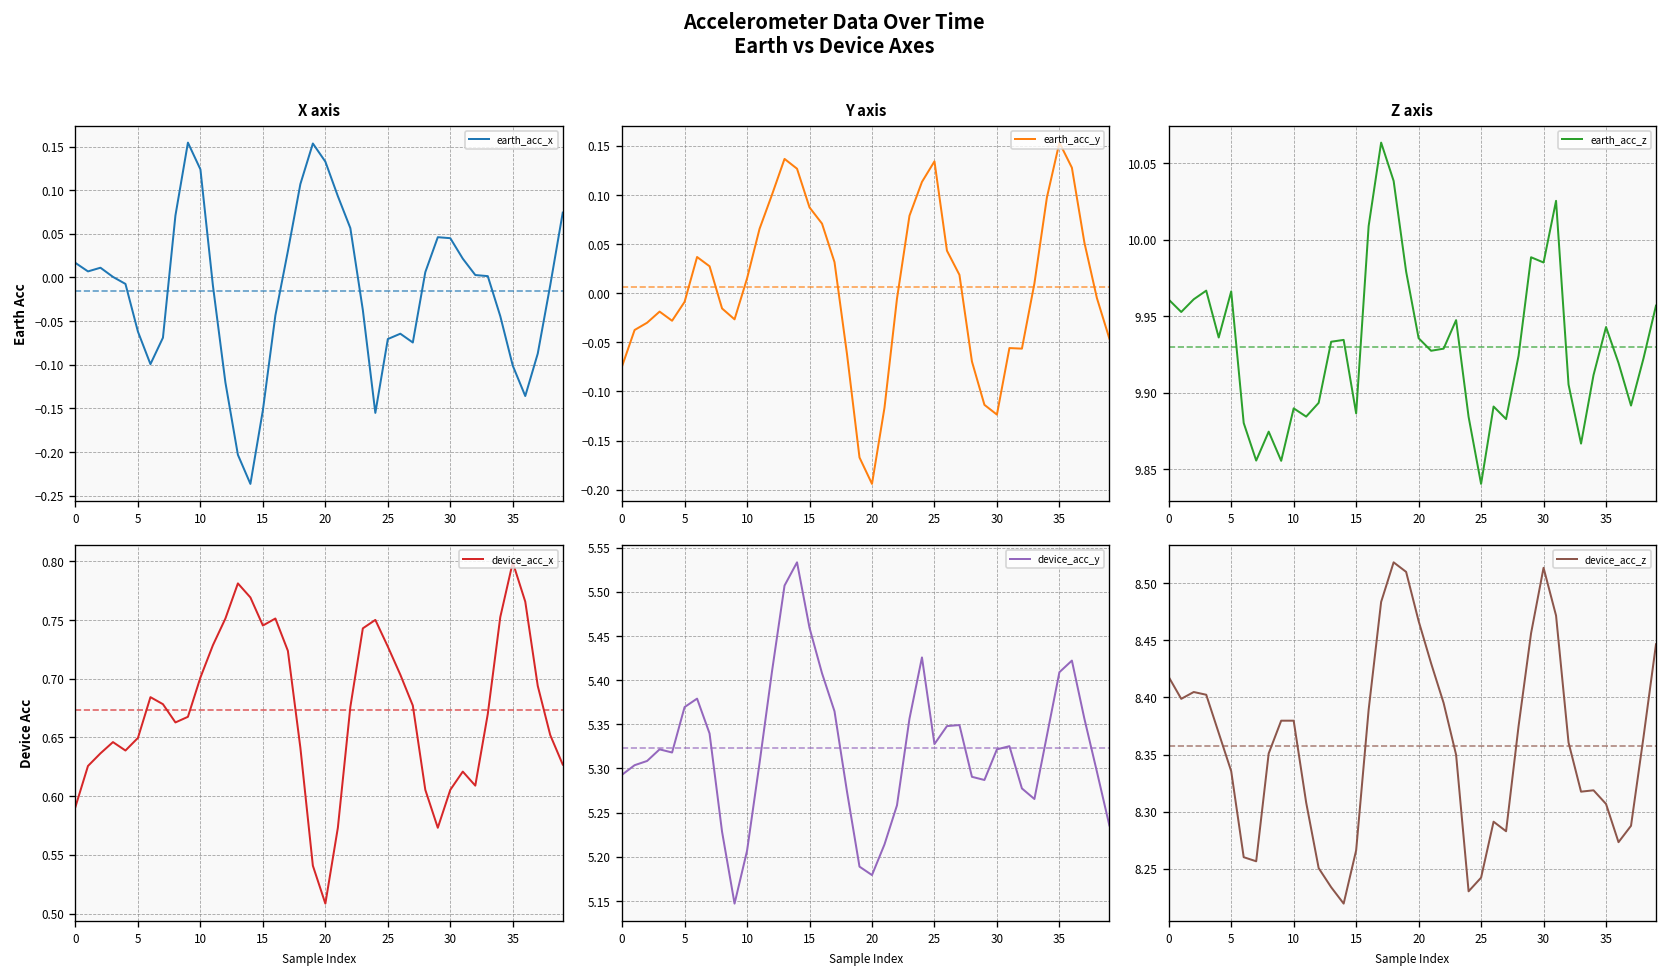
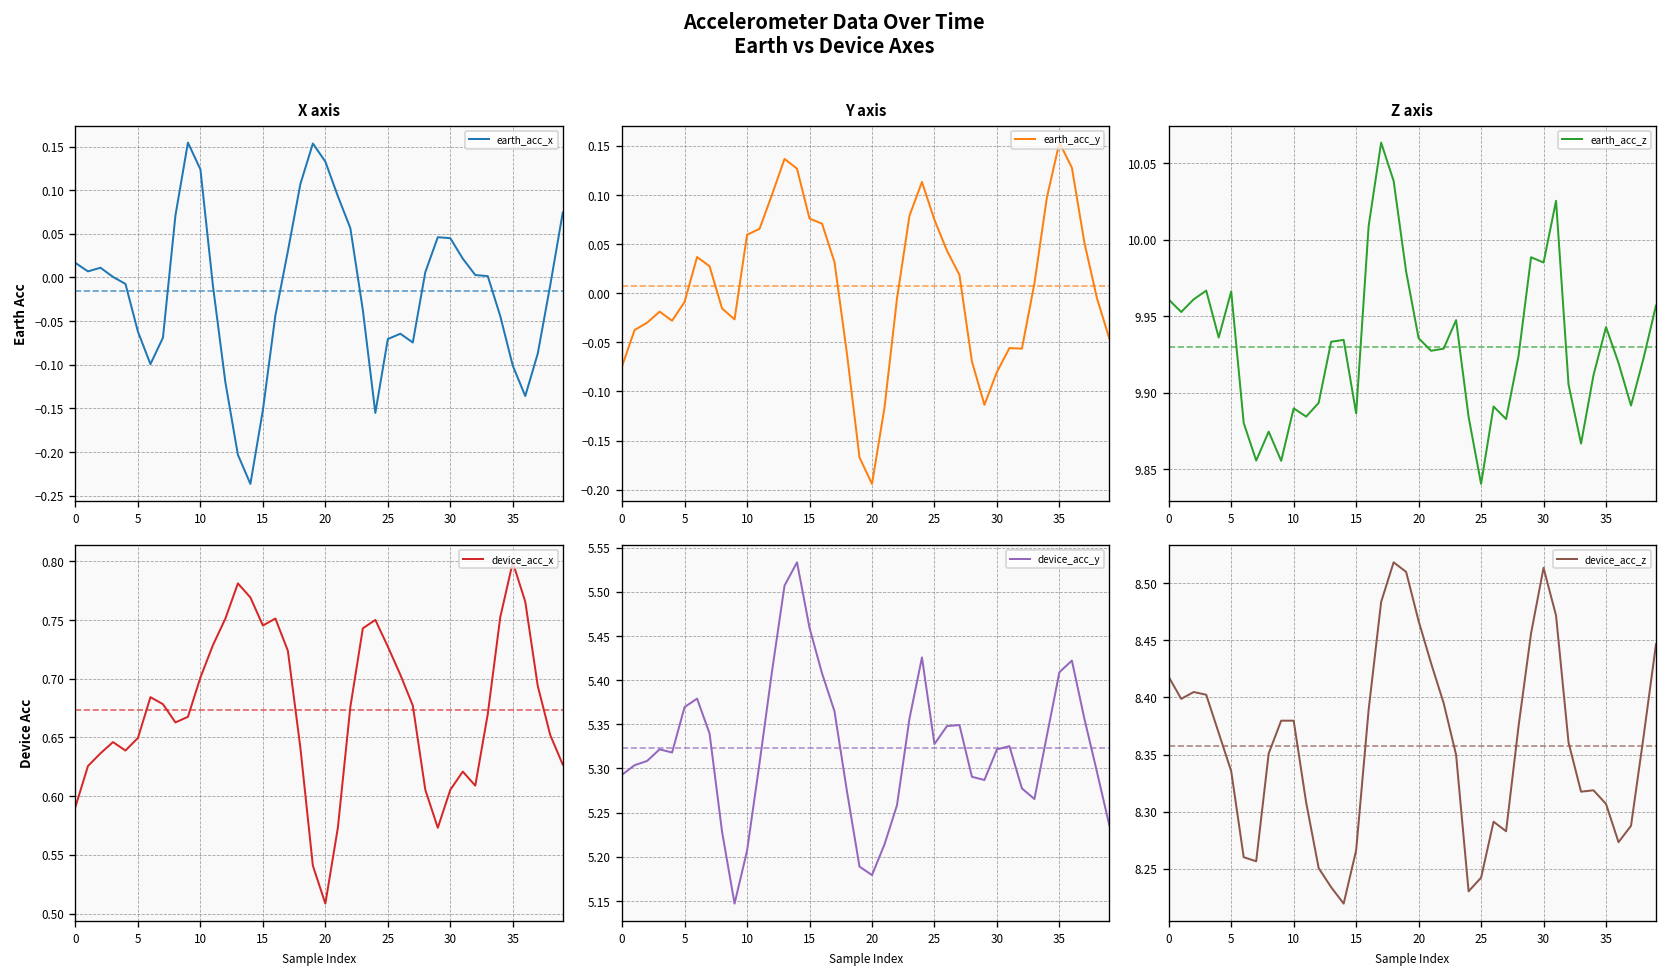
  {
    "X axis": {
      "0": 0.02,
      "5": -0.06,
      "10": 0.12,
      "15": -0.15,
      "20": 0.13,
      "25": -0.07,
      "30": 0.05,
      "35": -0.10
    },
    "Y axis": {
      "0": -0.07,
      "5": -0.01,
-     "10": 0.01,
-     "15": 0.09,
+     "10": 0.06,
+     "15": 0.08,
      "20": -0.19,
-     "25": 0.13,
-     "30": -0.12
+     "25": 0.07,
+     "30": -0.08
    },
    "Z axis": {
      "0": 9.961,
      "5": 9.966,
      "10": 9.890,
      "15": 9.887,
      "20": 9.936,
      "25": 9.840,
      "30": 9.985,
      "35": 9.943
    }
  }
